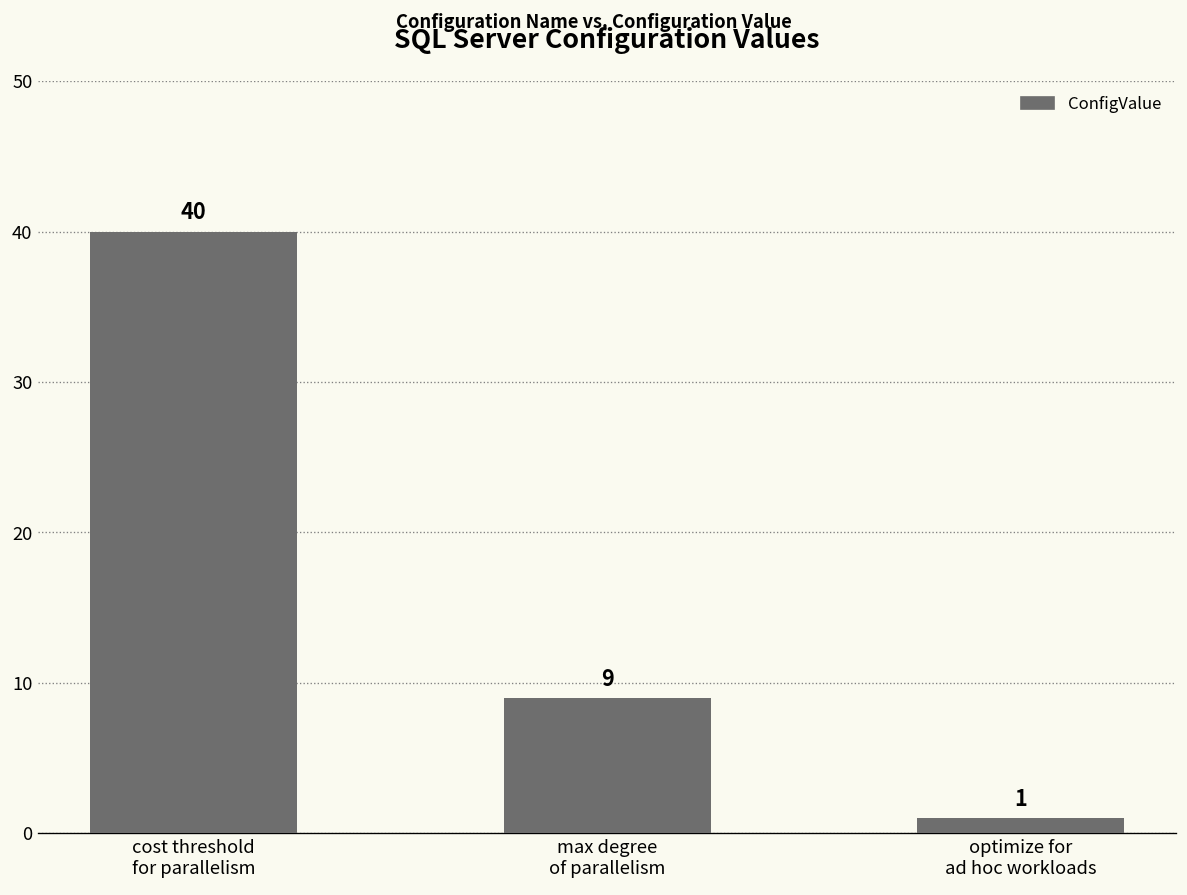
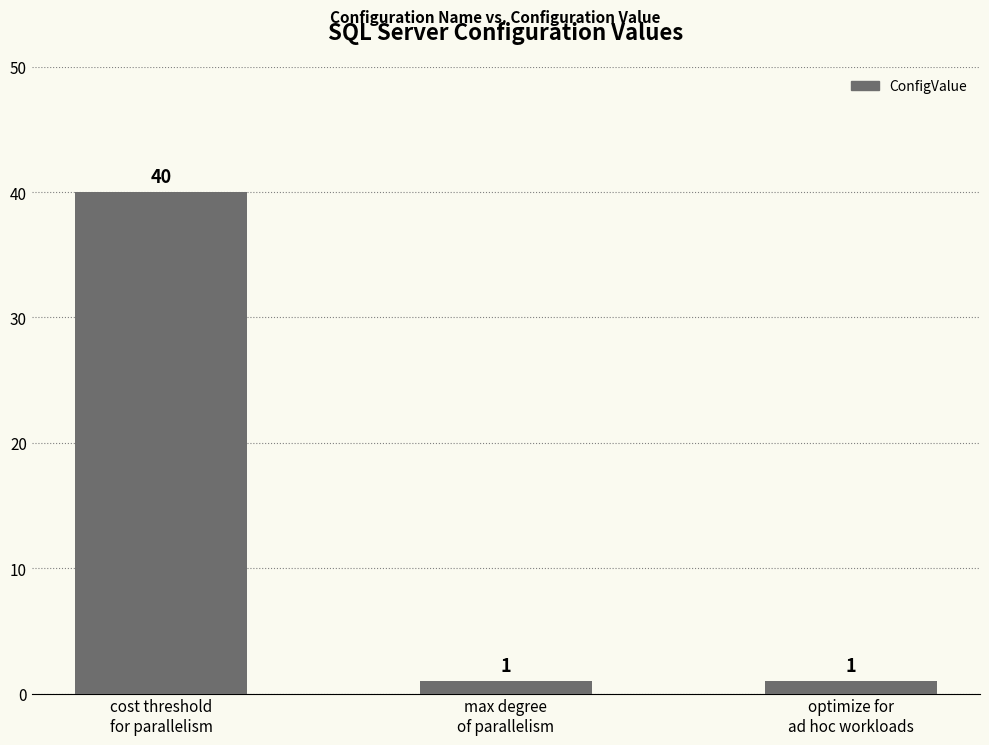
  {
    "cost threshold for parallelism": 40,
-   "max degree of parallelism": 9,
+   "max degree of parallelism": 1,
    "optimize for ad hoc workloads": 1
  }
